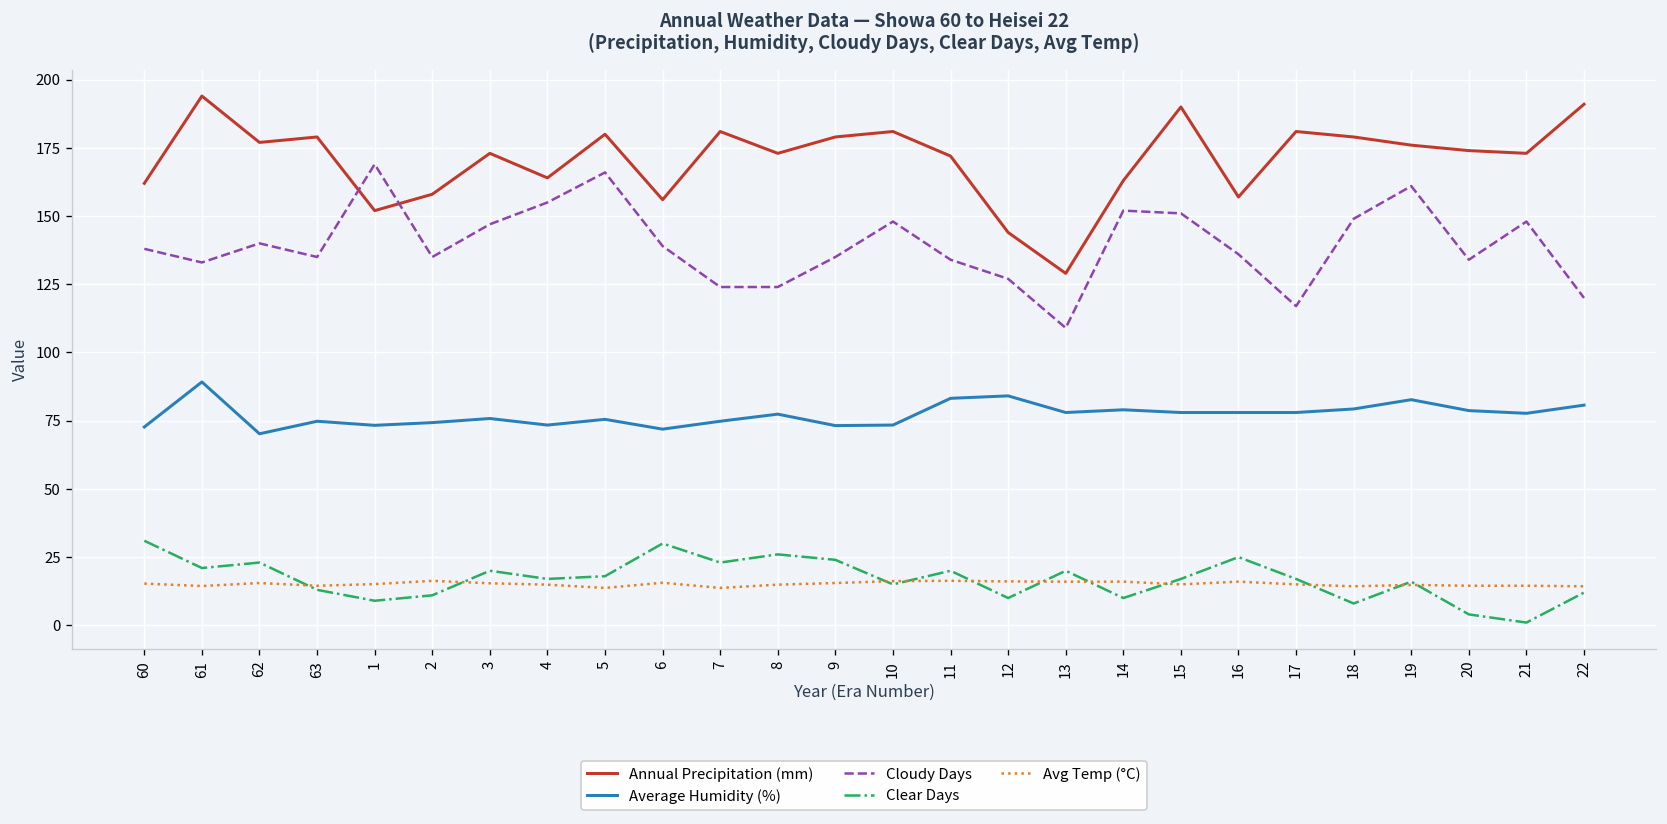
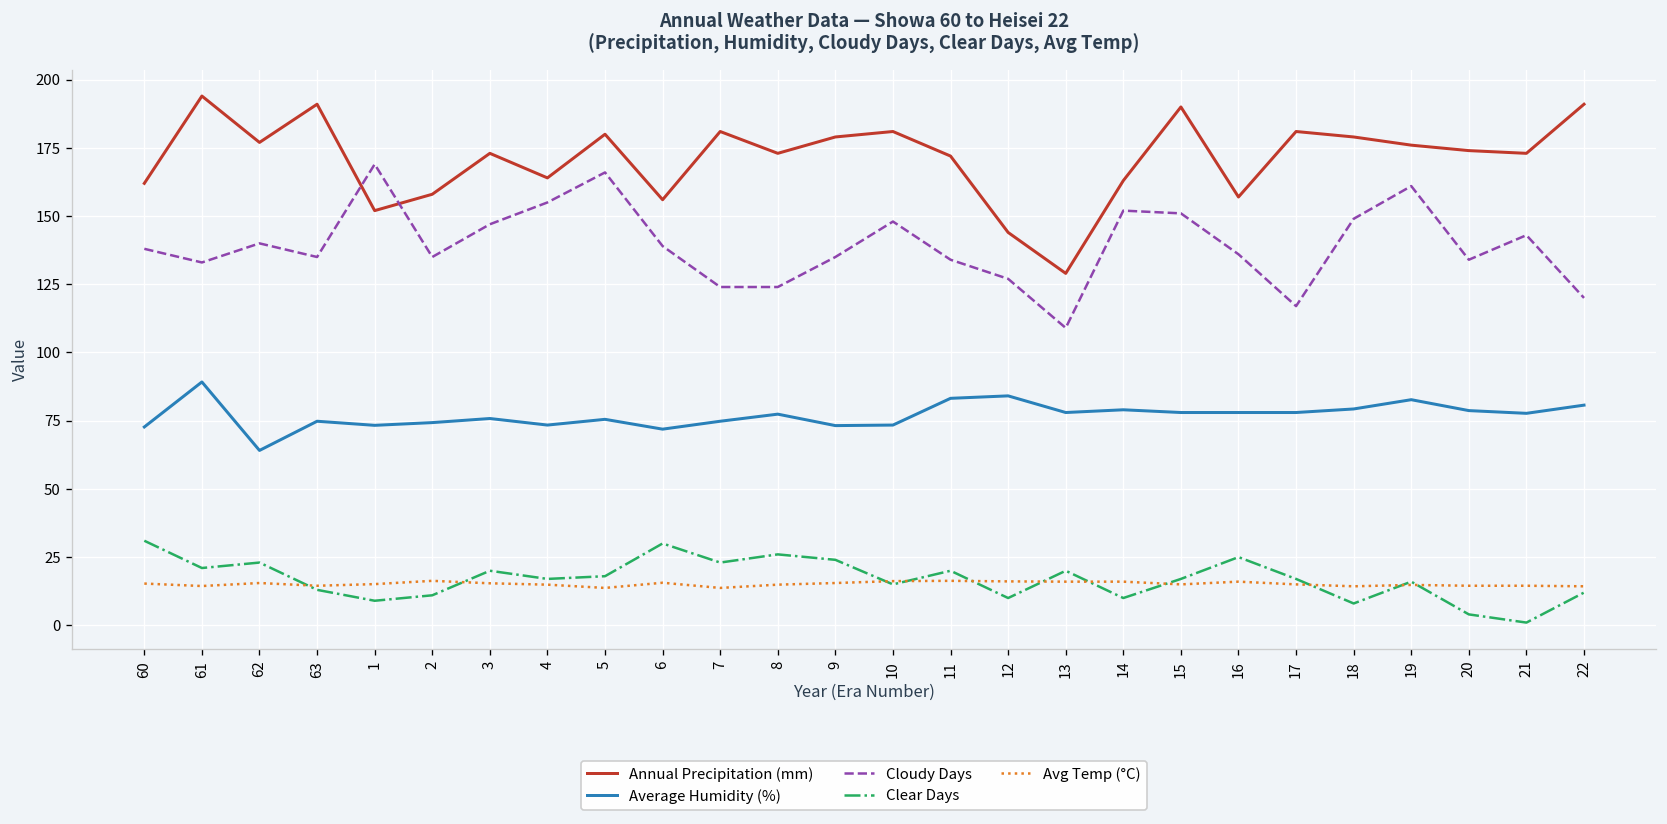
  {
    "Annual Precipitation (mm)": {
      "60": 162,
      "61": 194,
      "62": 177,
-     "63": 179,
+     "63": 191,
      "1": 152,
      "2": 158,
      "3": 173,
      "4": 164,
      "5": 180,
      "6": 156,
      "7": 181,
      "8": 173,
      "9": 179,
      "10": 181,
      "11": 172,
      "12": 144,
      "13": 129,
      "14": 163,
      "15": 190,
      "16": 157,
      "17": 181,
      "18": 179,
      "19": 176,
      "20": 174,
      "21": 173,
      "22": 191
    },
    "Average Humidity (%)": {
      "60": 73,
      "61": 89,
-     "62": 70,
+     "62": 64,
      "63": 75,
      "1": 73,
      "2": 74,
      "3": 76,
      "4": 73,
      "5": 76,
      "6": 72,
      "7": 75,
      "8": 77,
      "9": 73,
      "10": 73,
      "11": 83,
      "12": 84,
      "13": 78,
      "14": 79,
      "15": 78,
      "16": 78,
      "17": 78,
      "18": 79,
      "19": 83,
      "20": 79,
      "21": 78,
      "22": 81
    },
    "Cloudy Days": {
      "60": 138,
      "61": 133,
      "62": 140,
      "63": 135,
      "1": 169,
      "2": 135,
      "3": 147,
      "4": 155,
      "5": 166,
      "6": 139,
      "7": 124,
      "8": 124,
      "9": 135,
      "10": 148,
      "11": 134,
      "12": 127,
      "13": 109,
      "14": 152,
      "15": 151,
      "16": 136,
      "17": 117,
      "18": 149,
      "19": 161,
      "20": 134,
-     "21": 148,
+     "21": 143,
      "22": 120
    },
    "Clear Days": {
      "60": 31,
      "61": 21,
      "62": 23,
      "63": 13,
      "1": 9,
      "2": 11,
      "3": 20,
      "4": 17,
      "5": 18,
      "6": 30,
      "7": 23,
      "8": 26,
      "9": 24,
      "10": 15,
      "11": 20,
      "12": 10,
      "13": 20,
      "14": 10,
      "15": 17,
      "16": 25,
      "17": 17,
      "18": 8,
      "19": 16,
      "20": 4,
      "21": 1,
      "22": 12
    },
    "Avg Temp (°C)": {
      "60": 15,
      "61": 14,
      "62": 16,
      "63": 15,
      "1": 15,
      "2": 16,
      "3": 15,
      "4": 15,
      "5": 14,
      "6": 16,
      "7": 14,
      "8": 15,
      "9": 16,
      "10": 16,
      "11": 16,
      "12": 16,
      "13": 16,
      "14": 16,
      "15": 15,
      "16": 16,
      "17": 15,
      "18": 14,
      "19": 15,
      "20": 15,
      "21": 15,
      "22": 14
    }
  }
